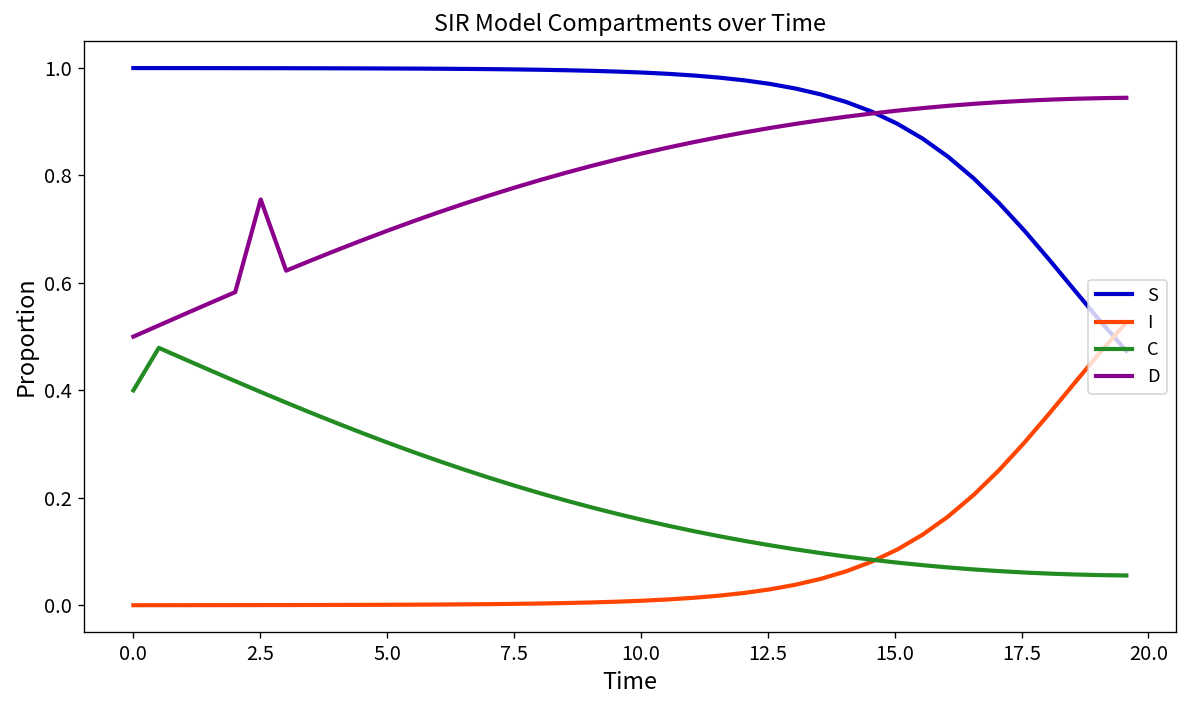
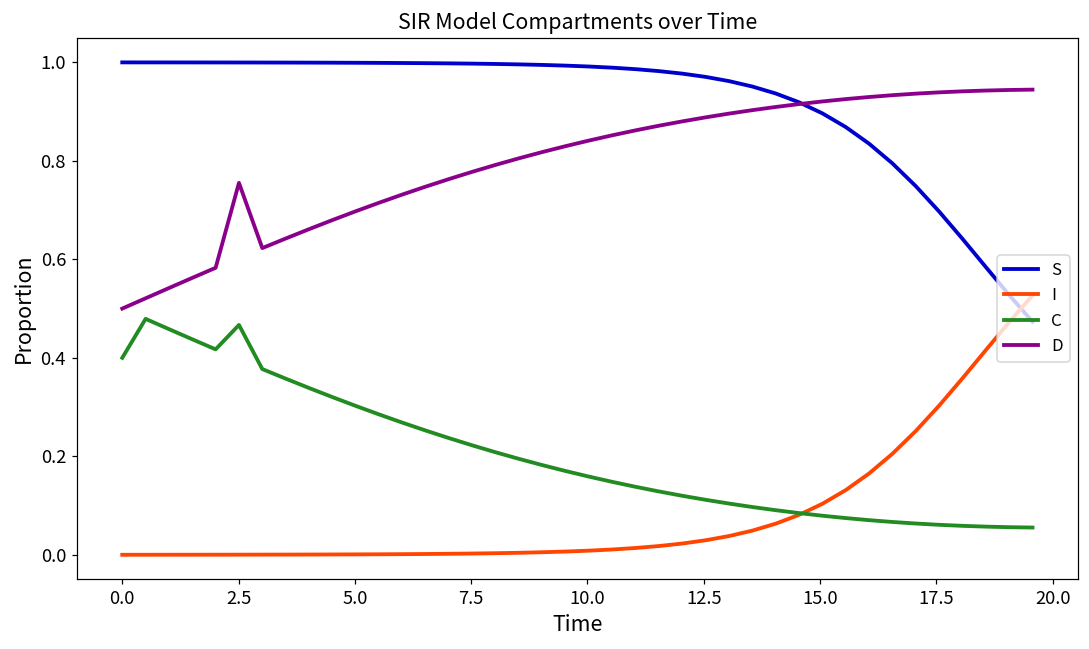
  {
    "S": {
      "0.0": 1.00,
      "2.5": 1.00
    },
    "I": {
      "0.0": 0.00,
      "2.5": 0.00
    },
    "C": {
      "0.0": 0.40,
-     "2.5": 0.40
+     "2.5": 0.47
    },
    "D": {
      "0.0": 0.50,
      "2.5": 0.76
    }
  }
